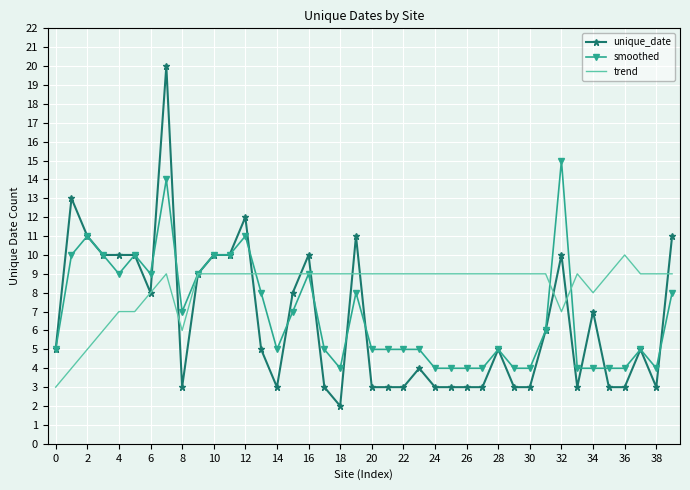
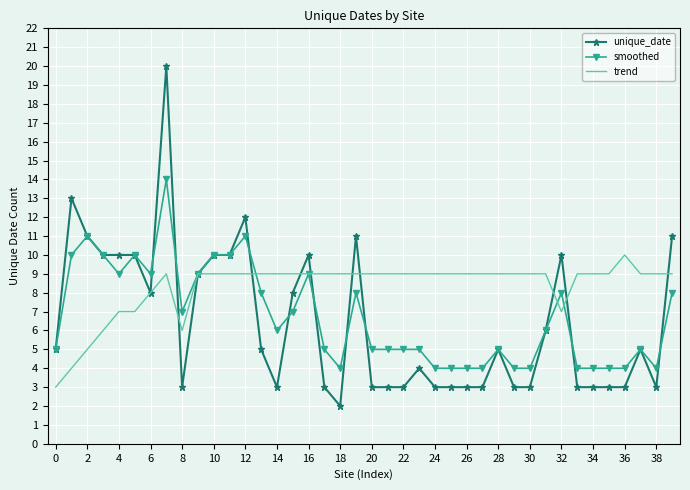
  {
    "unique_date": {
      "4": 10,
      "8": 3,
      "12": 12,
      "14": 3,
      "16": 10,
      "18": 2,
      "20": 3,
      "22": 3,
      "24": 3,
      "26": 3,
      "30": 3,
      "32": 10,
-     "34": 7,
+     "34": 3,
      "36": 3,
      "38": 3
    },
    "smoothed": {
      "4": 9,
      "6": 9,
      "8": 7,
      "12": 11,
-     "14": 5,
+     "14": 6,
      "18": 4,
      "20": 5,
      "22": 5,
      "24": 4,
      "26": 4,
      "30": 4,
-     "32": 15,
+     "32": 8,
      "34": 4,
      "36": 4,
      "38": 4
    },
    "trend": {
      "0": 3,
      "2": 5,
      "4": 7,
      "8": 6,
      "10": 9,
      "12": 9,
      "14": 9,
      "18": 9,
      "20": 9,
      "22": 9,
      "24": 9,
      "26": 9,
      "28": 9,
      "30": 9,
      "32": 7,
-     "34": 8,
+     "34": 9,
      "36": 10,
      "38": 9
    }
  }
